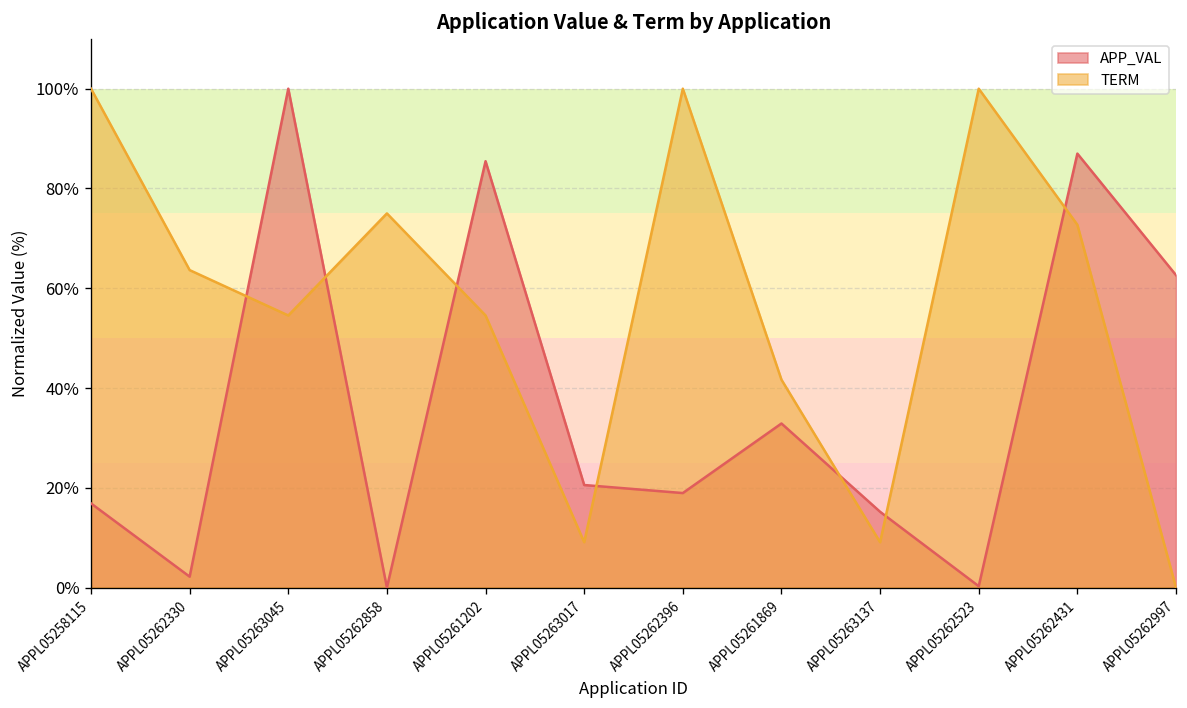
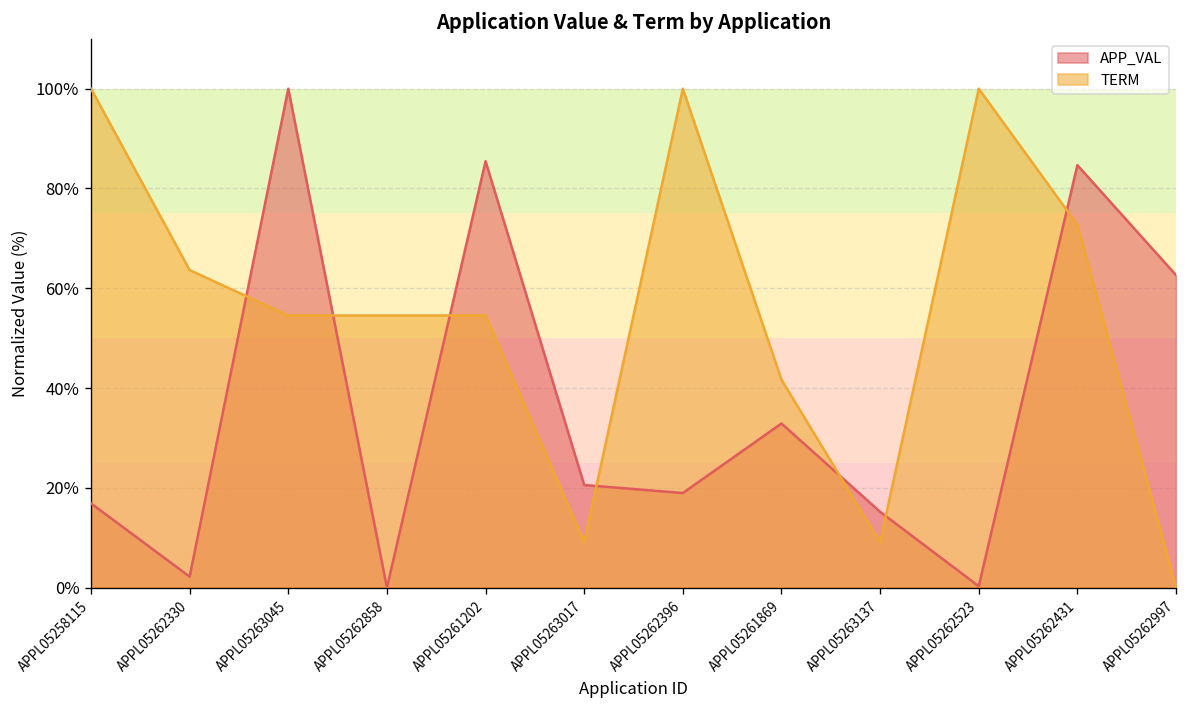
  {
    "APP_VAL": {
      "APPL05258115": "17%",
      "APPL05262330": "2%",
      "APPL05263045": "100%",
      "APPL05262858": "0%",
      "APPL05261202": "85%",
      "APPL05263017": "21%",
      "APPL05262396": "19%",
      "APPL05261869": "33%",
      "APPL05263137": "15%",
      "APPL05262523": "0%",
-     "APPL05262431": "87%",
+     "APPL05262431": "85%",
      "APPL05262997": "63%"
    },
    "TERM": {
      "APPL05258115": "100%",
      "APPL05262330": "64%",
      "APPL05263045": "55%",
-     "APPL05262858": "75%",
+     "APPL05262858": "55%",
      "APPL05261202": "55%",
      "APPL05263017": "9%",
      "APPL05262396": "100%",
      "APPL05261869": "42%",
      "APPL05263137": "9%",
      "APPL05262523": "100%",
      "APPL05262431": "73%",
      "APPL05262997": "0%"
    }
  }
